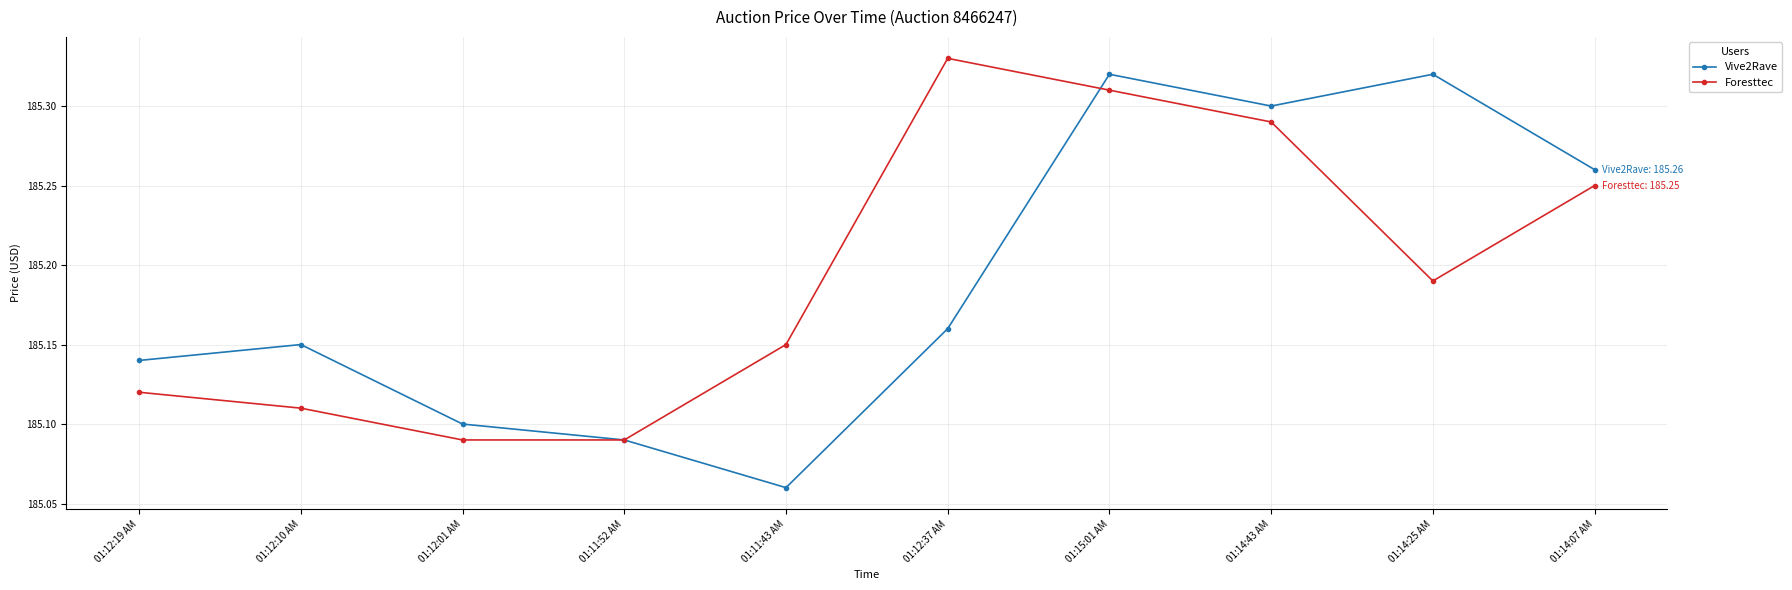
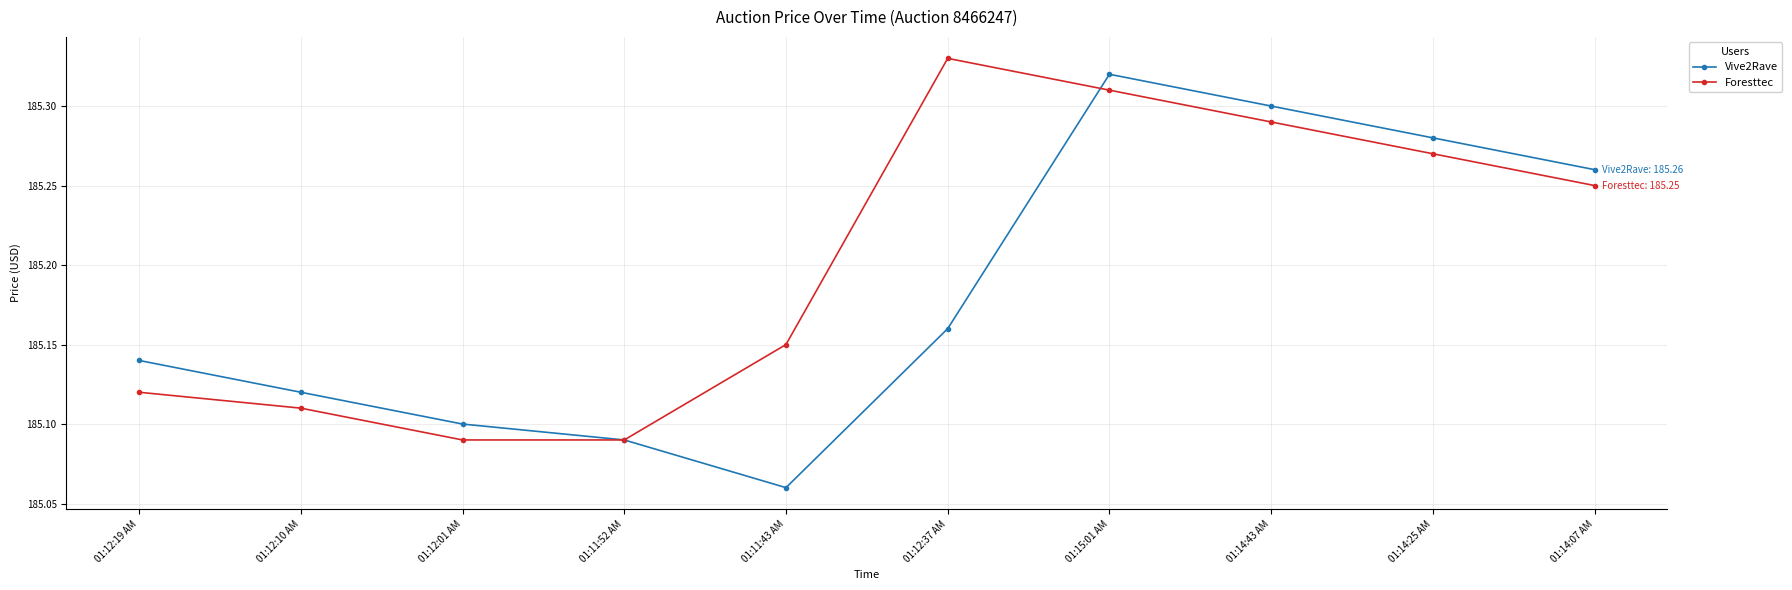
  {
    "Vive2Rave": {
      "01:12:19 AM": 185.14,
-     "01:12:10 AM": 185.15,
+     "01:12:10 AM": 185.12,
      "01:12:01 AM": 185.10,
      "01:11:43 AM": 185.06,
      "01:12:37 AM": 185.16,
      "01:15:01 AM": 185.32,
      "01:14:43 AM": 185.30,
-     "01:14:25 AM": 185.32
+     "01:14:25 AM": 185.28
    },
    "Foresttec": {
      "01:12:19 AM": 185.12,
      "01:12:10 AM": 185.11,
      "01:12:01 AM": 185.09,
      "01:11:43 AM": 185.15,
      "01:12:37 AM": 185.33,
      "01:15:01 AM": 185.31,
      "01:14:43 AM": 185.29,
-     "01:14:25 AM": 185.19
+     "01:14:25 AM": 185.27
    }
  }
